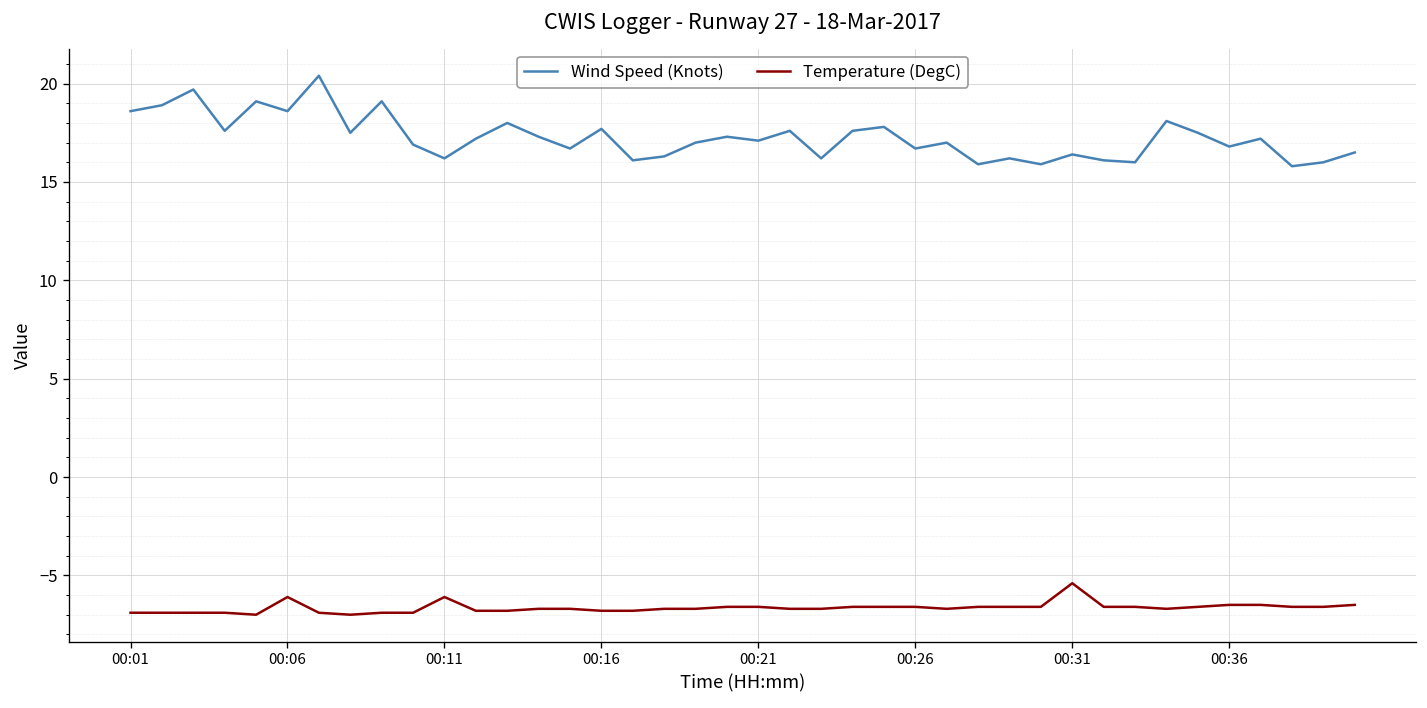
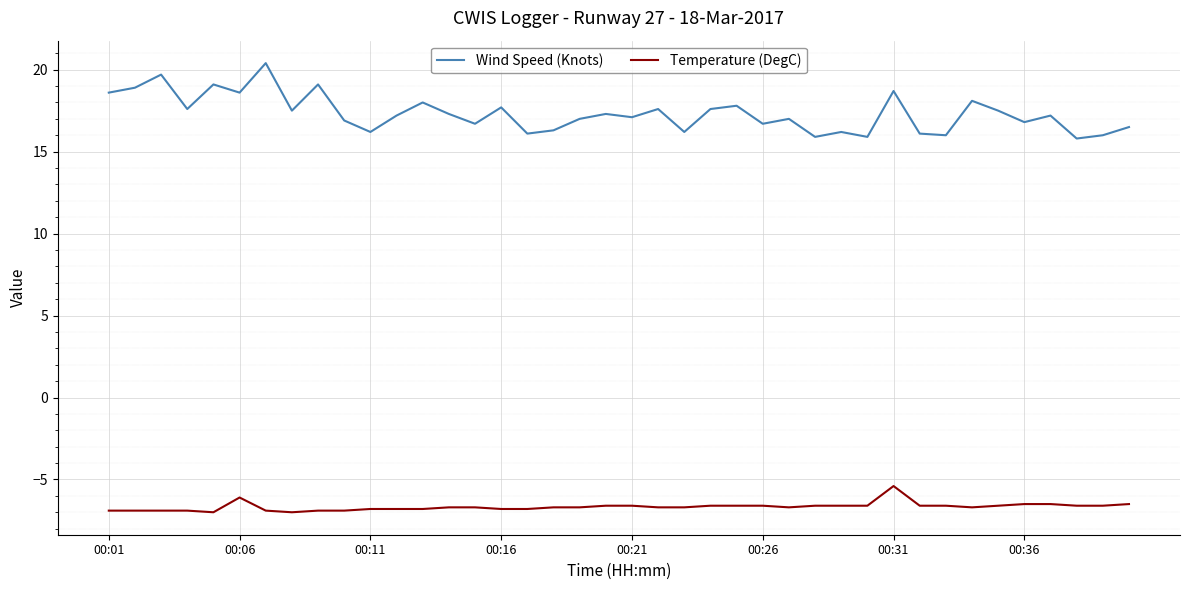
  {
    "Wind Speed (Knots)": {
      "00:01": 18.6,
      "00:06": 18.6,
      "00:11": 16.2,
      "00:16": 17.7,
      "00:21": 17.1,
      "00:26": 16.7,
-     "00:31": 16.4,
+     "00:31": 18.7,
      "00:36": 16.8
    },
    "Temperature (DegC)": {
      "00:01": -6.9,
      "00:06": -6.1,
-     "00:11": -6.1,
+     "00:11": -6.8,
      "00:16": -6.8,
      "00:21": -6.6,
      "00:26": -6.6,
      "00:31": -5.4,
      "00:36": -6.5
    }
  }
